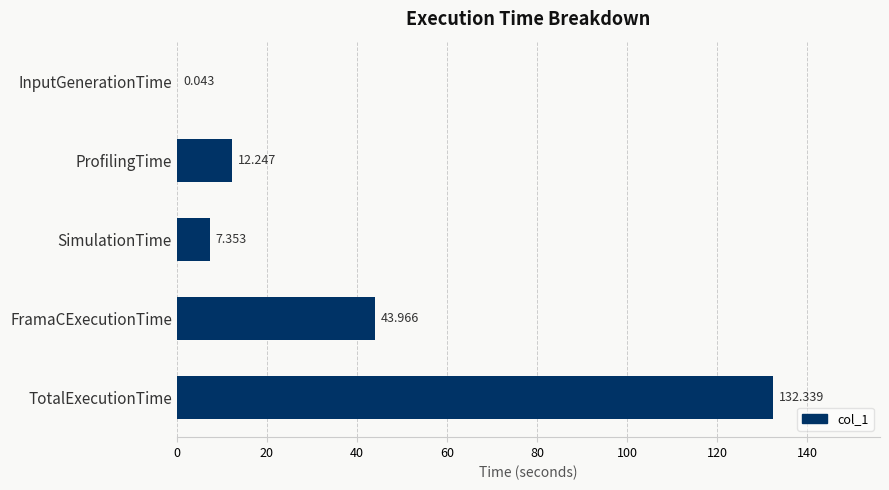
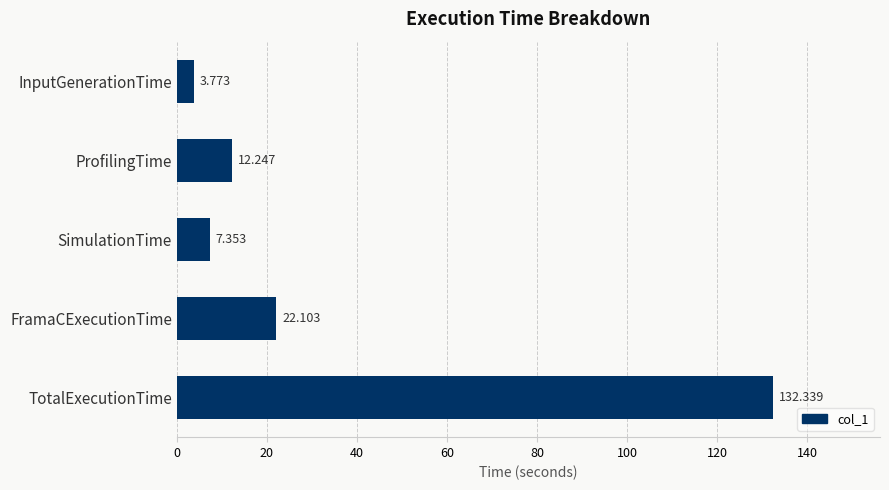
  {
-   "InputGenerationTime": 0.043,
+   "InputGenerationTime": 3.773,
    "ProfilingTime": 12.247,
    "SimulationTime": 7.353,
-   "FramaCExecutionTime": 43.966,
+   "FramaCExecutionTime": 22.103,
    "TotalExecutionTime": 132.339
  }
